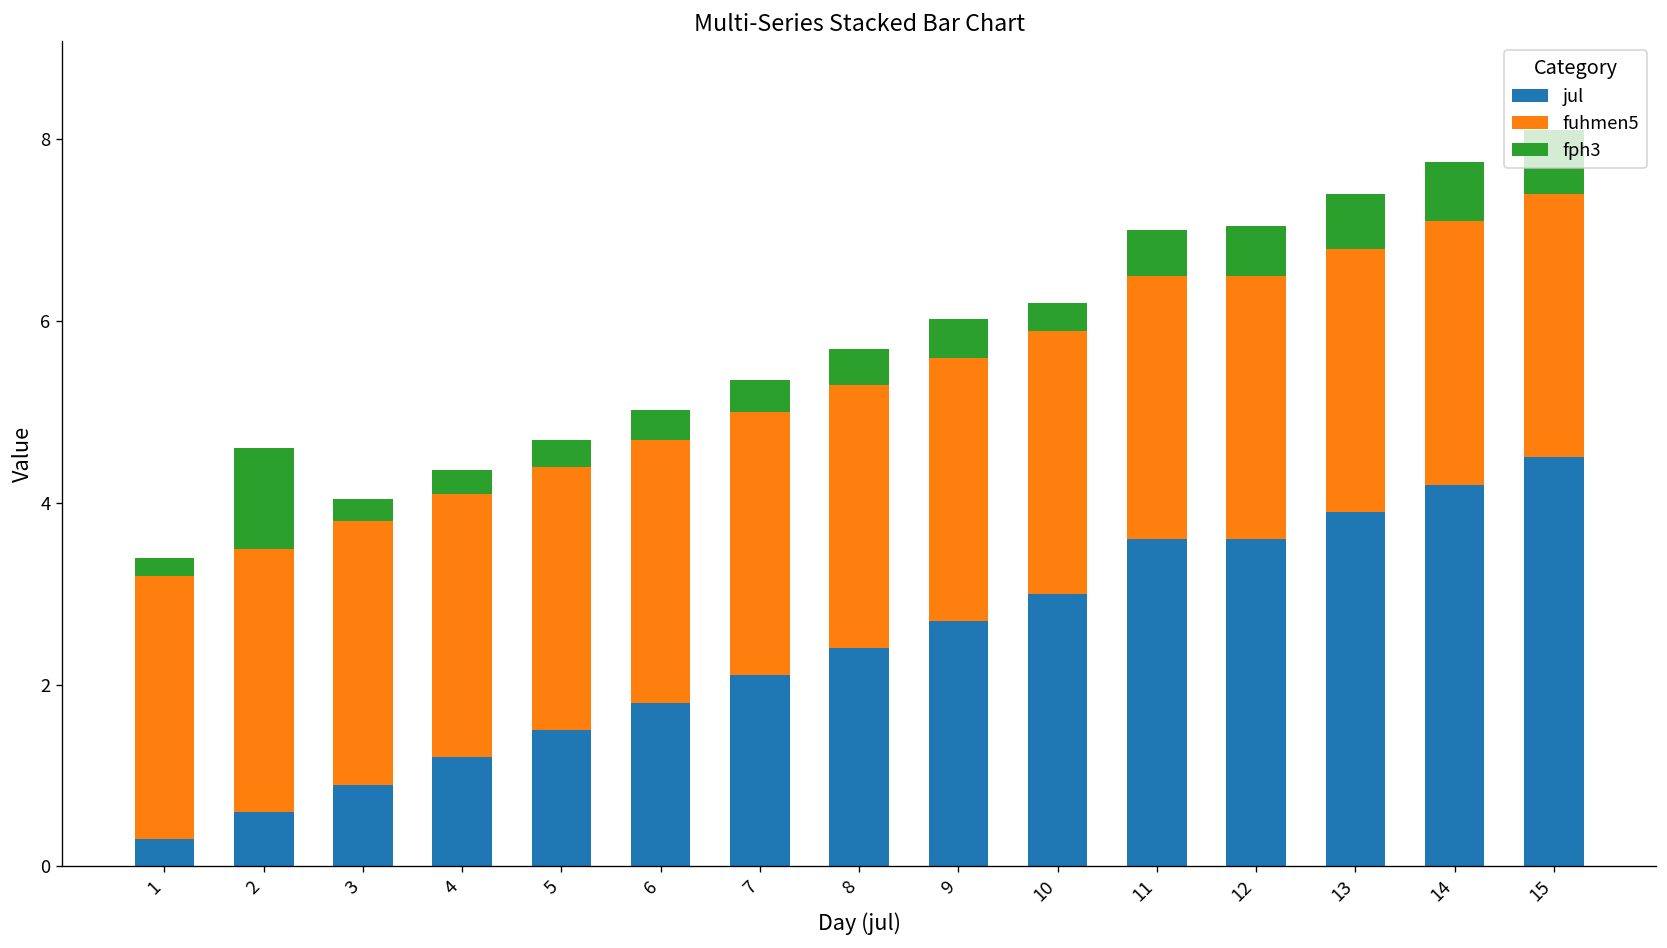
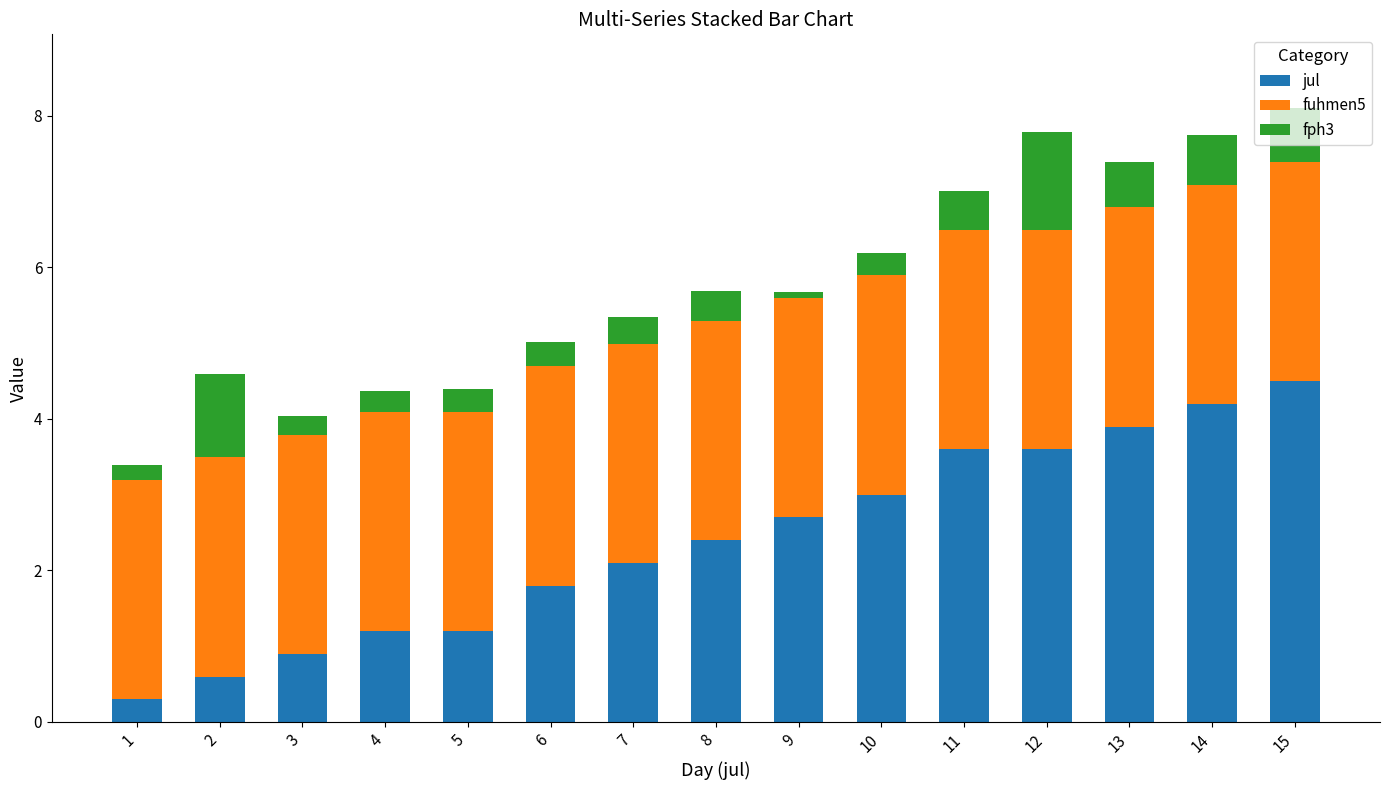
  {
    "jul": {
      "1": 0.3,
      "2": 0.6,
      "3": 0.9,
      "4": 1.2,
-     "5": 1.5,
+     "5": 1.2,
      "6": 1.8,
      "7": 2.1,
      "8": 2.4,
      "9": 2.7,
      "10": 3.0,
      "11": 3.6,
      "12": 3.6,
      "13": 3.9,
      "14": 4.2,
      "15": 4.5
    },
    "fuhmen5": {
      "1": 2.9,
      "2": 2.9,
      "3": 2.9,
      "4": 2.9,
      "5": 2.9,
      "6": 2.9,
      "7": 2.9,
      "8": 2.9,
      "9": 2.9,
      "10": 2.9,
      "11": 2.9,
      "12": 2.9,
      "13": 2.9,
      "14": 2.9,
      "15": 2.9
    },
    "fph3": {
      "1": 0.2,
      "2": 1.1,
      "3": 0.2,
      "4": 0.3,
      "5": 0.3,
      "6": 0.3,
      "7": 0.4,
      "8": 0.4,
-     "9": 0.4,
+     "9": 0.1,
      "10": 0.3,
      "11": 0.5,
-     "12": 0.6,
+     "12": 1.3,
      "13": 0.6,
      "14": 0.7
    }
  }
